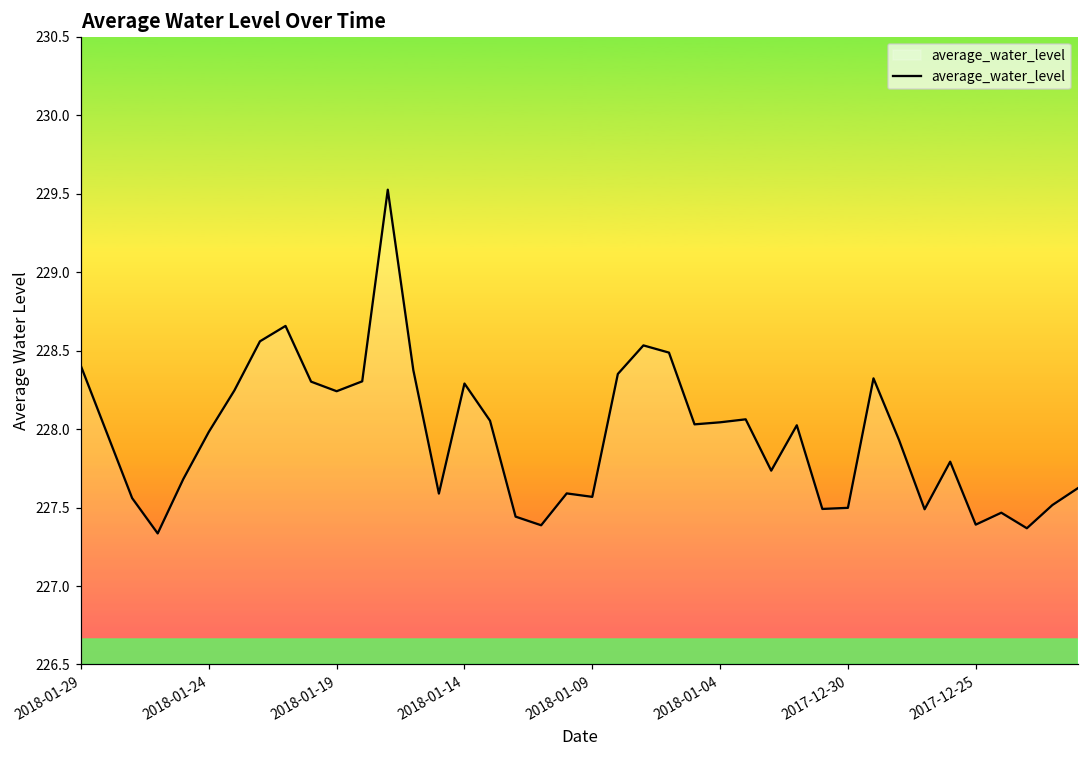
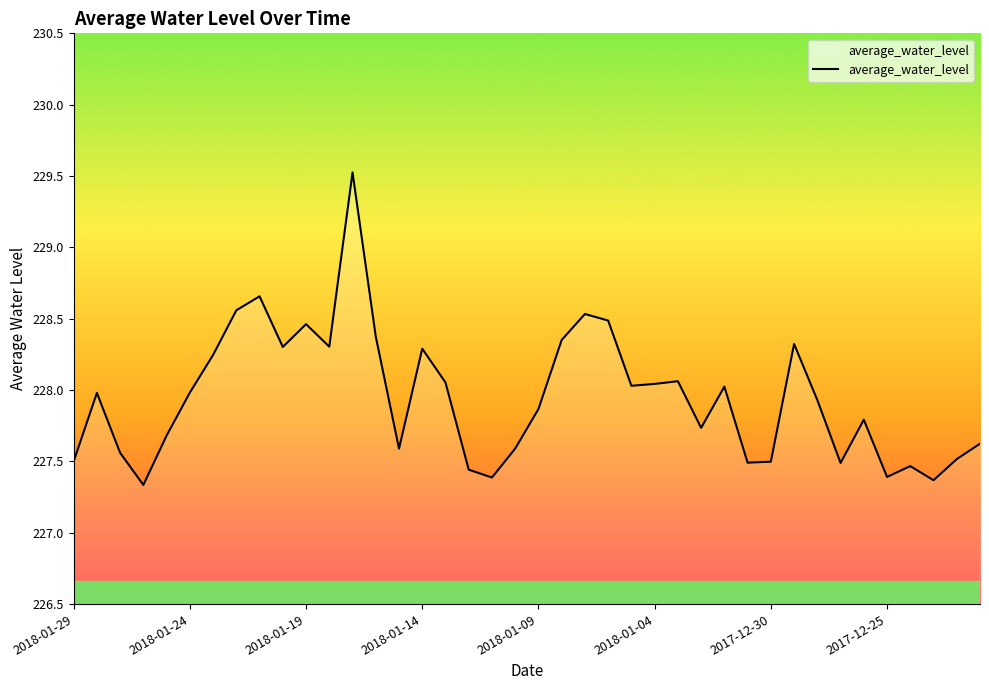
  {
-   "2018-01-29": 228.4,
+   "2018-01-29": 227.5,
    "2018-01-24": 227.98,
-   "2018-01-19": 228.24,
+   "2018-01-19": 228.46,
    "2018-01-14": 228.29,
-   "2018-01-09": 227.57,
+   "2018-01-09": 227.87,
    "2018-01-04": 228.04,
    "2017-12-30": 227.50,
    "2017-12-25": 227.39
  }
